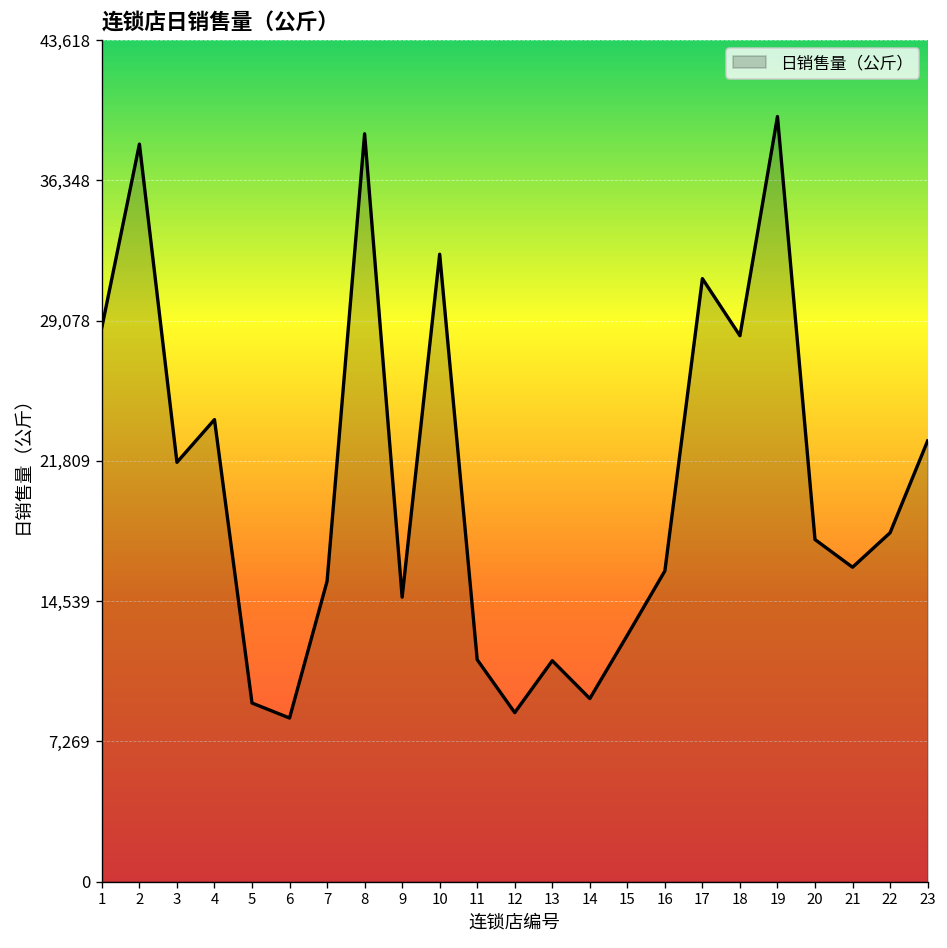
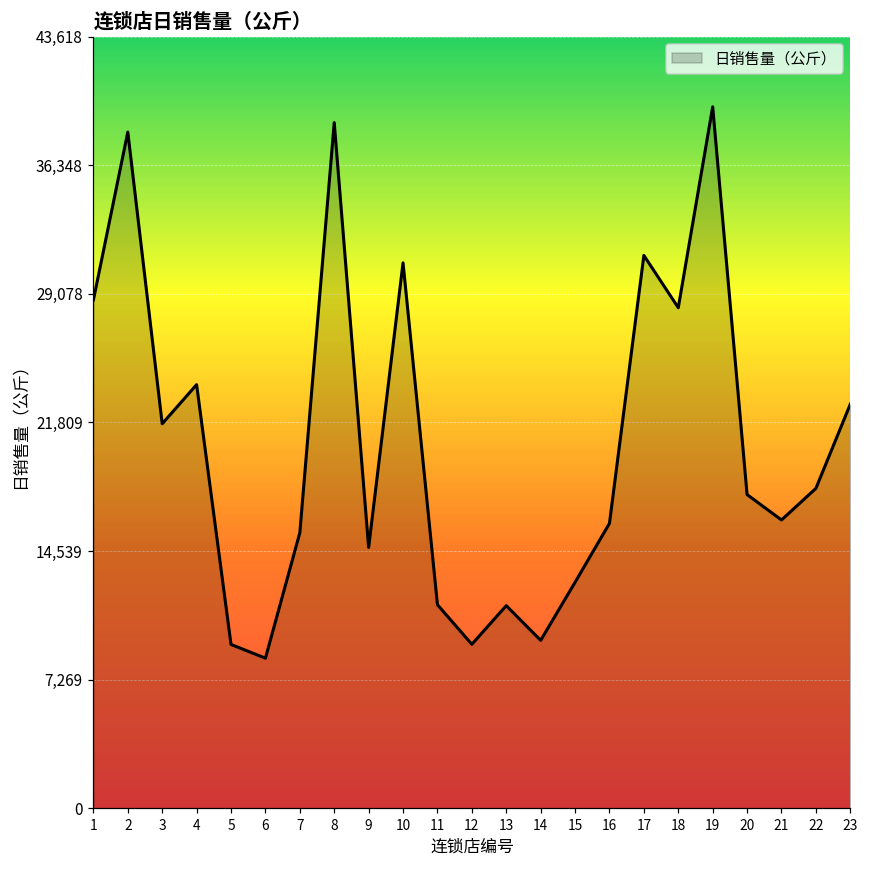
  {
    "1": "28,700",
    "2": "38,200",
    "3": "21,700",
    "4": "23,900",
    "5": "9,300",
    "6": "8,500",
    "7": "15,600",
    "8": "38,800",
    "9": "14,700",
-   "10": "32,500",
+   "10": "30,800",
    "11": "11,500",
-   "12": "8,800",
+   "12": "9,300",
    "13": "11,500",
    "14": "9,500",
    "15": "12,800",
    "16": "16,100",
    "17": "31,300",
    "18": "28,300",
    "19": "39,700",
    "20": "17,700",
    "21": "16,300",
    "22": "18,100",
    "23": "22,800"
  }
